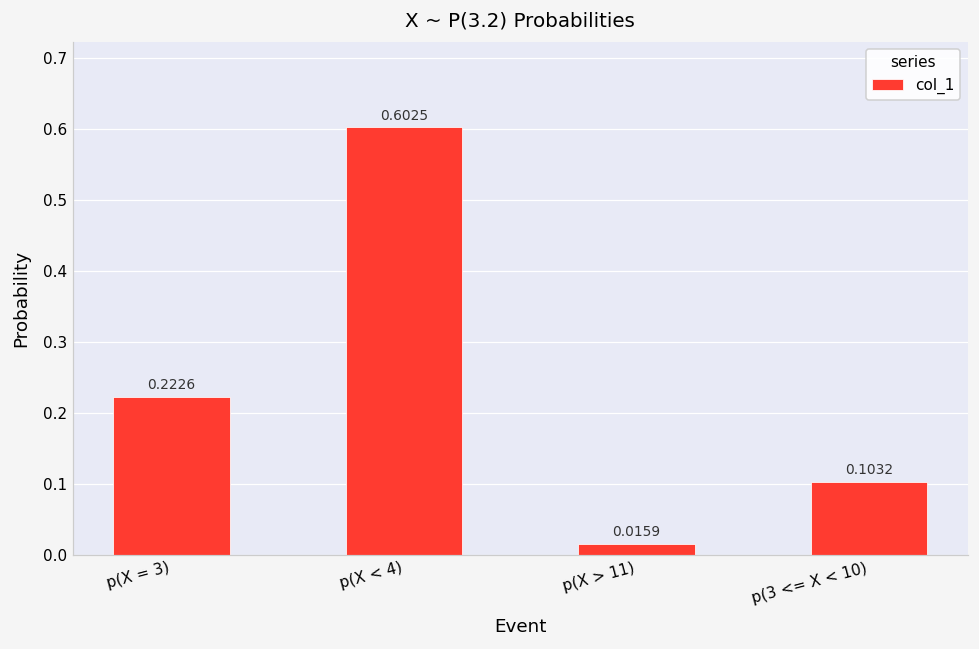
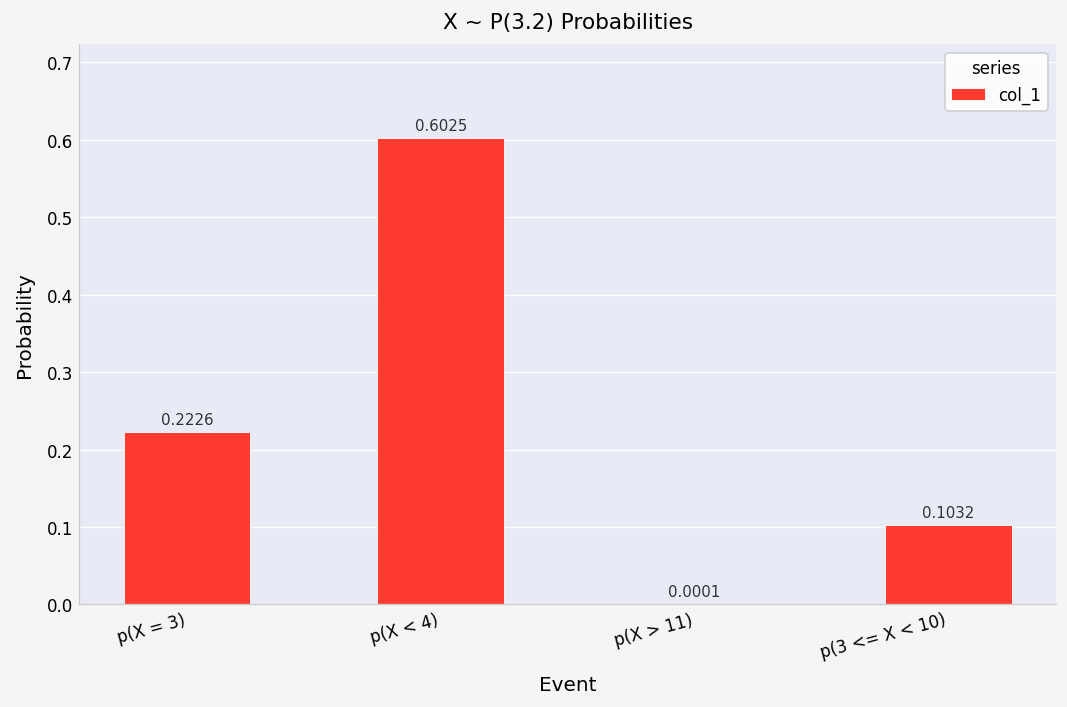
  {
    "p(X = 3)": 0.2226,
    "p(X < 4)": 0.6025,
-   "p(X > 11)": 0.0159,
+   "p(X > 11)": 0.0001,
    "p(3 <= X < 10)": 0.1032
  }
